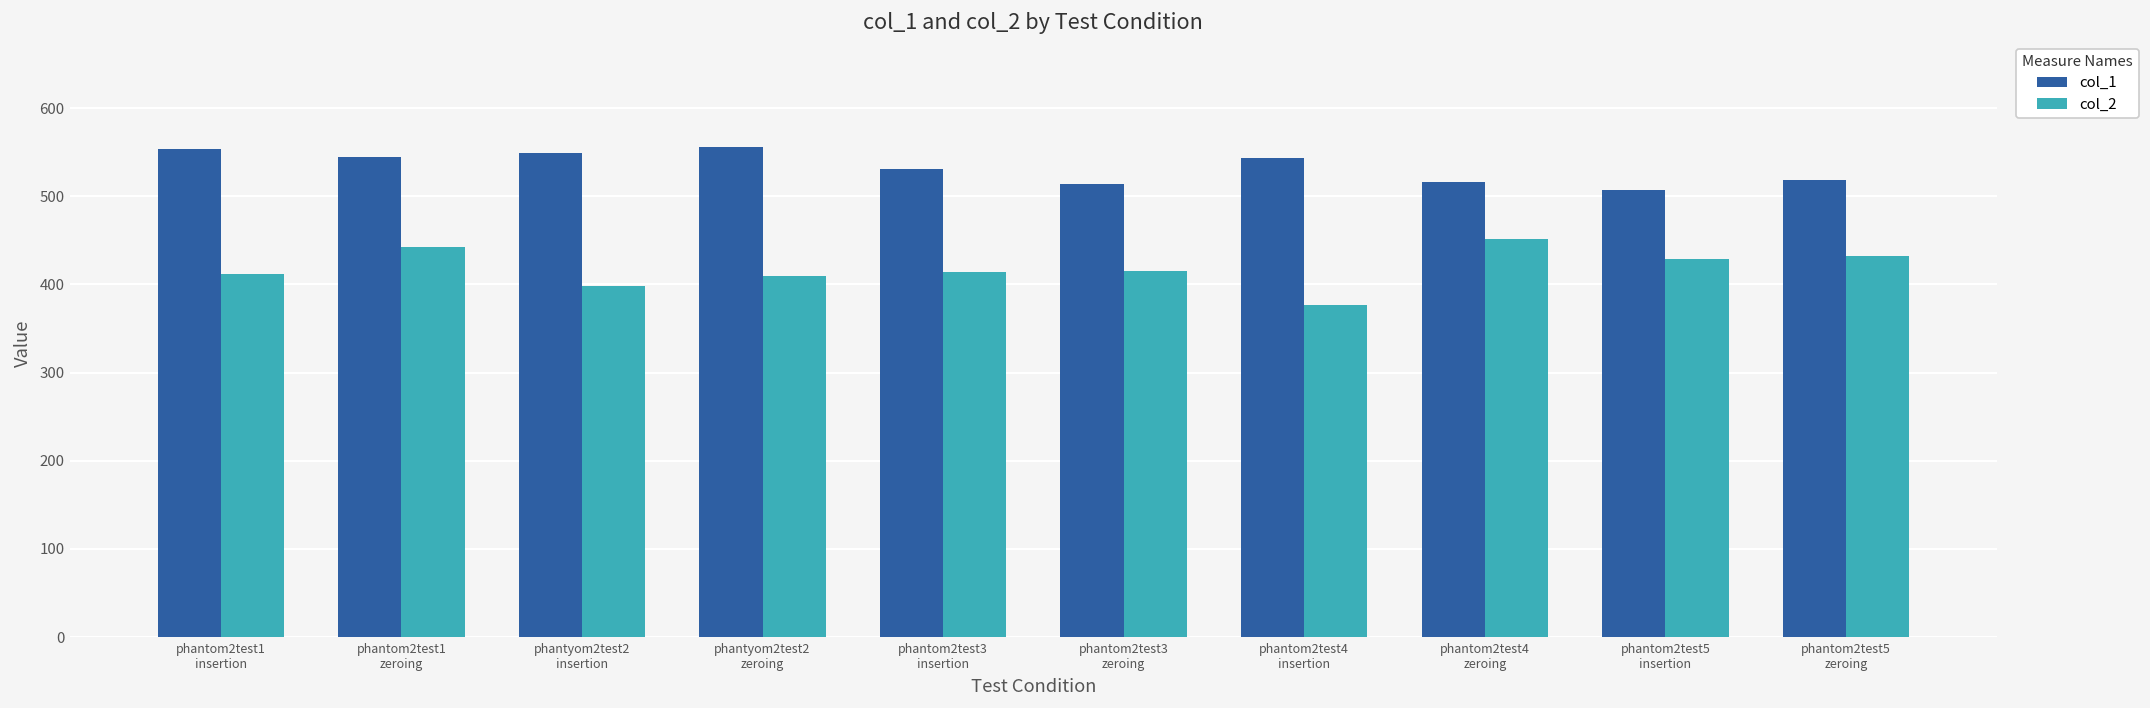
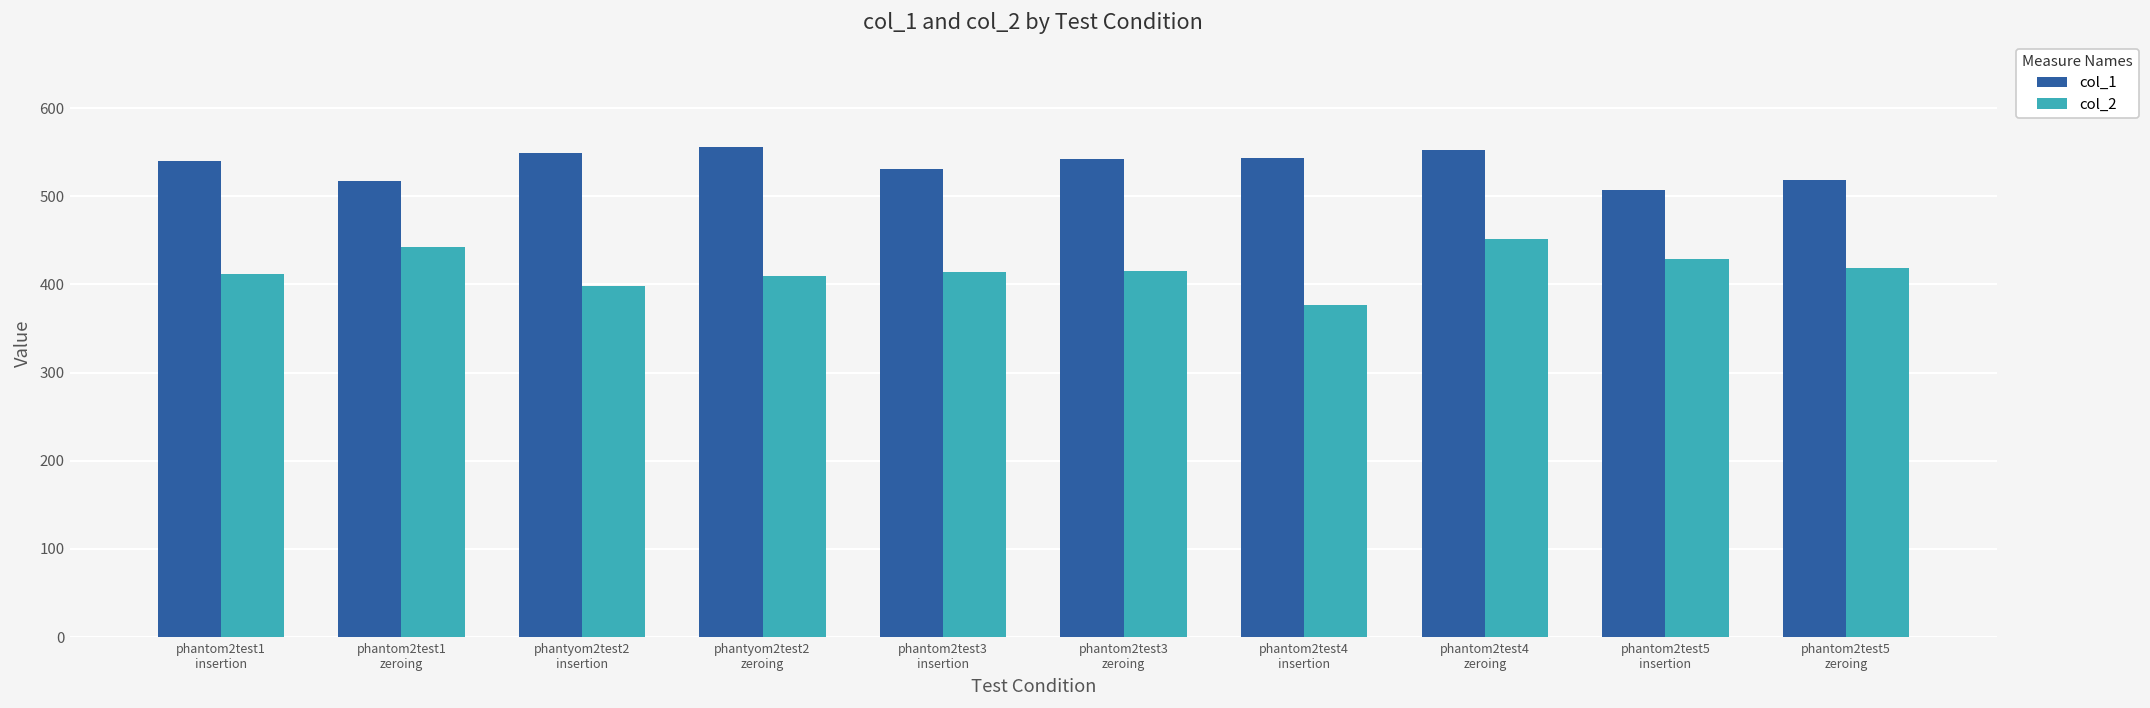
  {
    "col_1": {
-     "phantom2test1 insertion": 550,
-     "phantom2test1 zeroing": 550,
+     "phantom2test1 insertion": 540,
+     "phantom2test1 zeroing": 520,
      "phantyom2test2 insertion": 550,
      "phantyom2test2 zeroing": 560,
      "phantom2test3 insertion": 530,
-     "phantom2test3 zeroing": 510,
+     "phantom2test3 zeroing": 540,
      "phantom2test4 insertion": 540,
-     "phantom2test4 zeroing": 520,
+     "phantom2test4 zeroing": 550,
      "phantom2test5 insertion": 510,
      "phantom2test5 zeroing": 520
    },
    "col_2": {
      "phantom2test1 insertion": 410,
      "phantom2test1 zeroing": 440,
      "phantyom2test2 insertion": 400,
      "phantyom2test2 zeroing": 410,
      "phantom2test3 insertion": 410,
      "phantom2test3 zeroing": 420,
      "phantom2test4 insertion": 380,
      "phantom2test4 zeroing": 450,
      "phantom2test5 insertion": 430,
-     "phantom2test5 zeroing": 430
+     "phantom2test5 zeroing": 420
    }
  }
